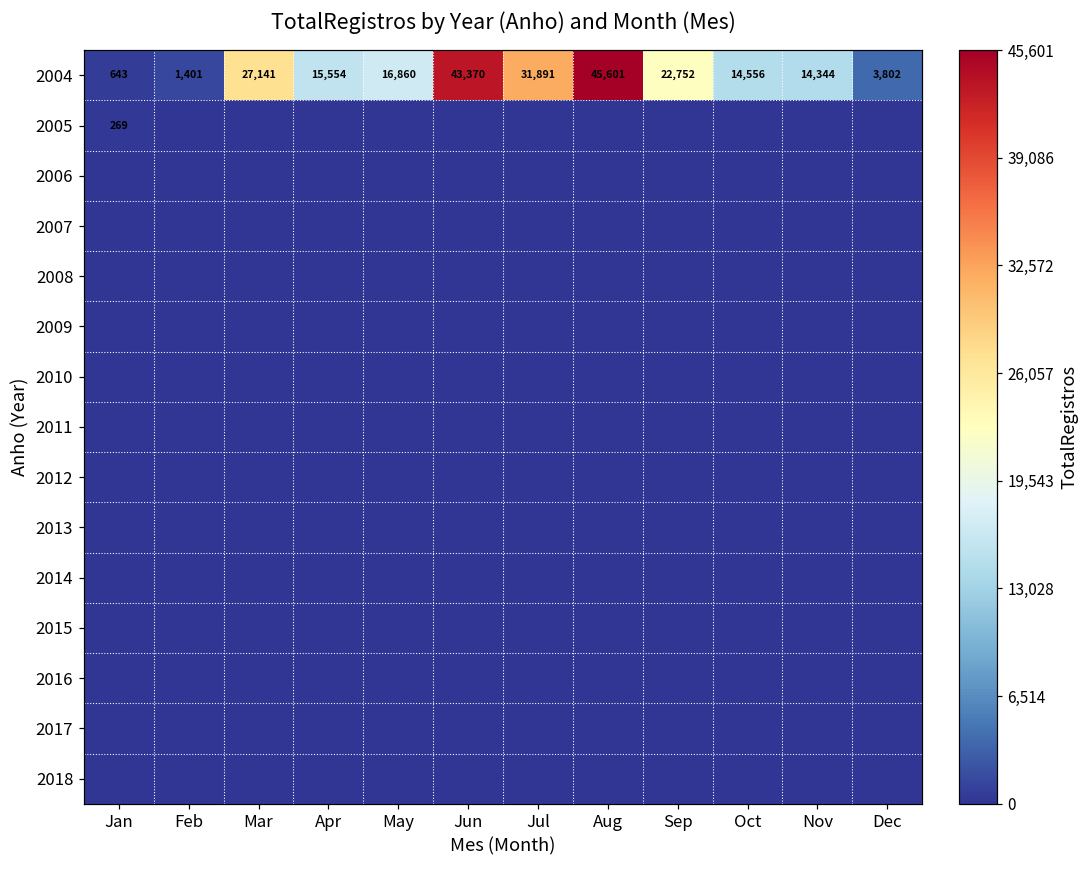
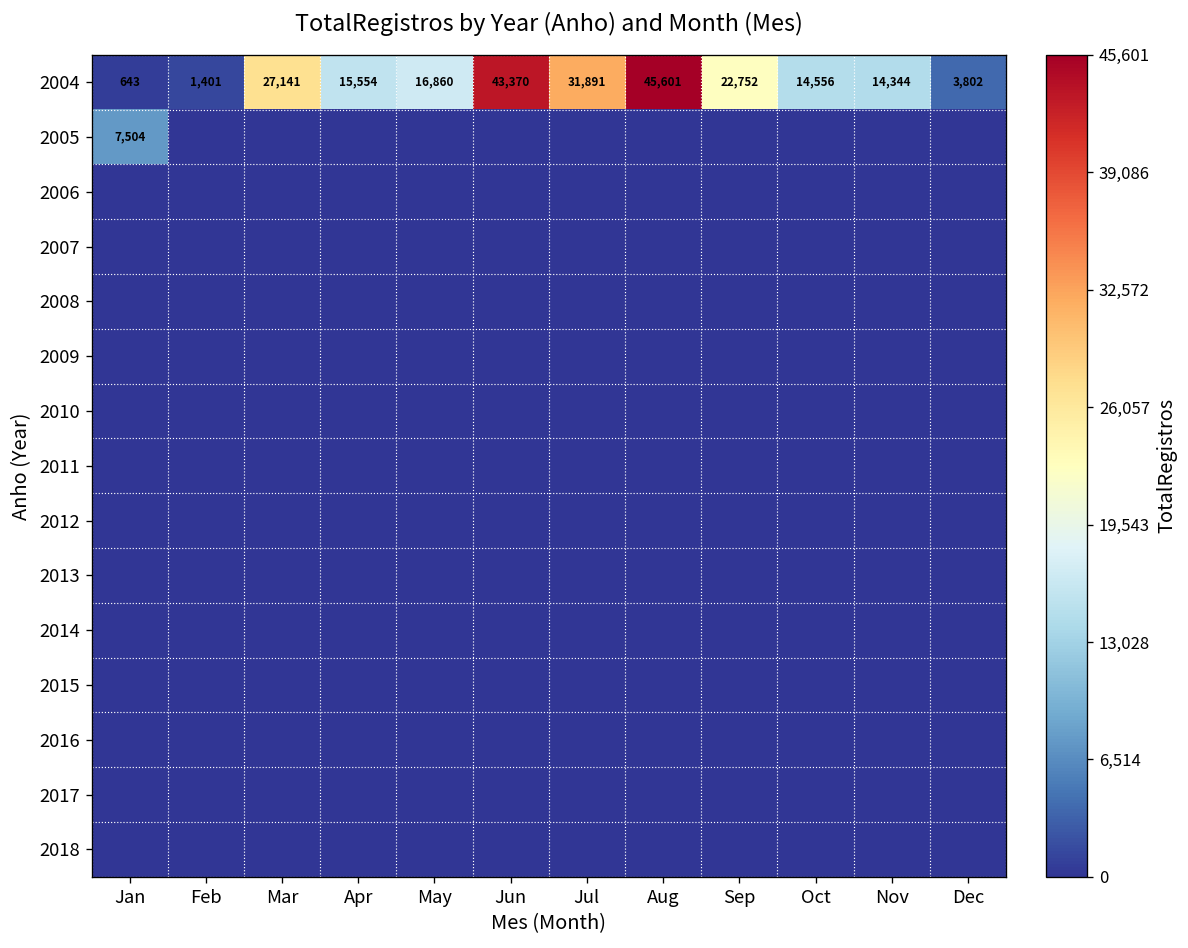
  {
    "2004": {
      "Jan": "643",
      "Feb": "1,401",
      "Mar": "27,141",
      "Apr": "15,554",
      "May": "16,860",
      "Jun": "43,370",
      "Jul": "31,891",
      "Aug": "45,601",
      "Sep": "22,752",
      "Oct": "14,556",
      "Nov": "14,344",
      "Dec": "3,802"
    },
    "2005": {
-     "Jan": "269"
+     "Jan": "7,504"
    }
  }
